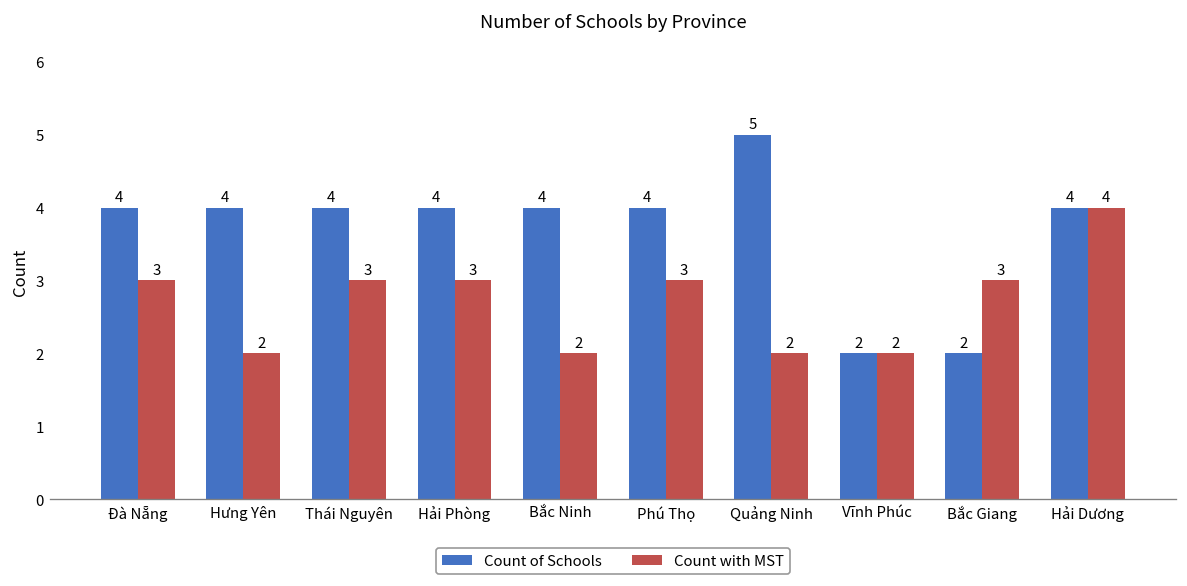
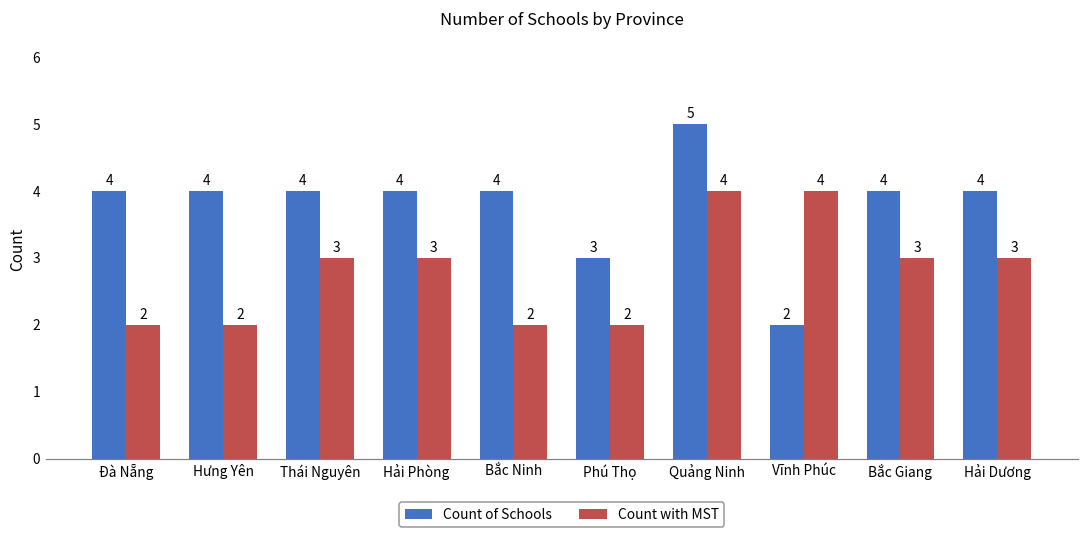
  {
    "Count of Schools": {
      "Đà Nẵng": 4,
      "Hưng Yên": 4,
      "Thái Nguyên": 4,
      "Hải Phòng": 4,
      "Bắc Ninh": 4,
-     "Phú Thọ": 4,
+     "Phú Thọ": 3,
      "Quảng Ninh": 5,
      "Vĩnh Phúc": 2,
-     "Bắc Giang": 2,
+     "Bắc Giang": 4,
      "Hải Dương": 4
    },
    "Count with MST": {
-     "Đà Nẵng": 3,
+     "Đà Nẵng": 2,
      "Hưng Yên": 2,
      "Thái Nguyên": 3,
      "Hải Phòng": 3,
      "Bắc Ninh": 2,
-     "Phú Thọ": 3,
-     "Quảng Ninh": 2,
-     "Vĩnh Phúc": 2,
+     "Phú Thọ": 2,
+     "Quảng Ninh": 4,
+     "Vĩnh Phúc": 4,
      "Bắc Giang": 3,
-     "Hải Dương": 4
+     "Hải Dương": 3
    }
  }
